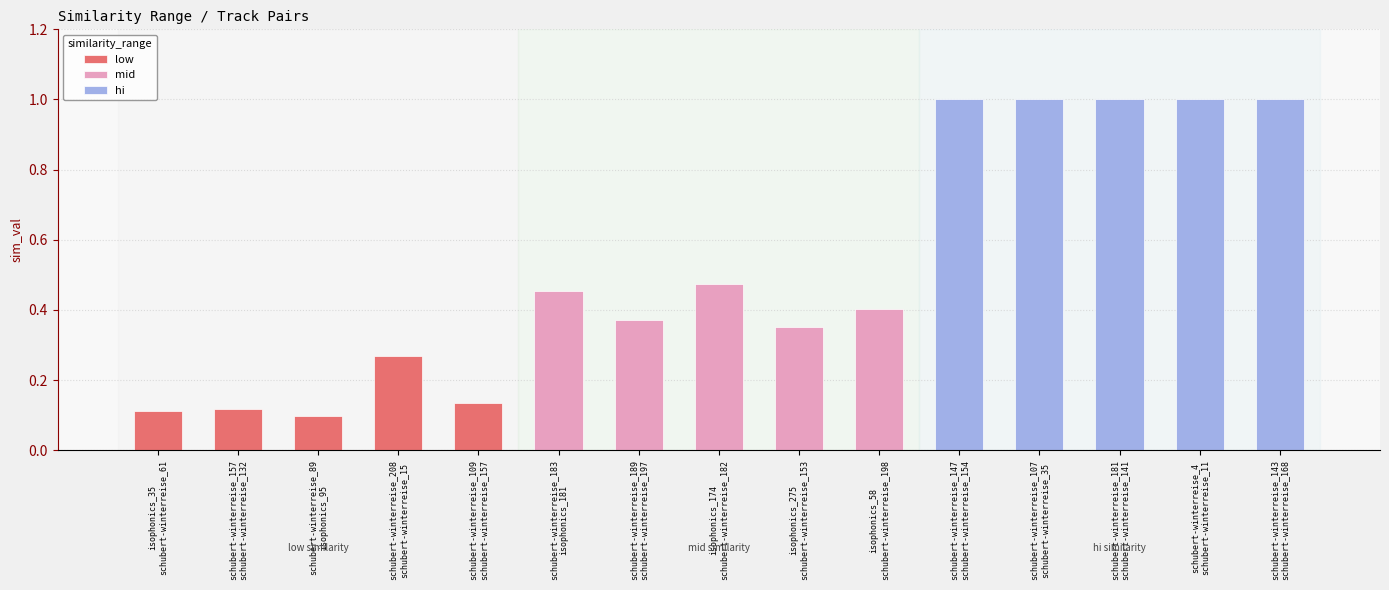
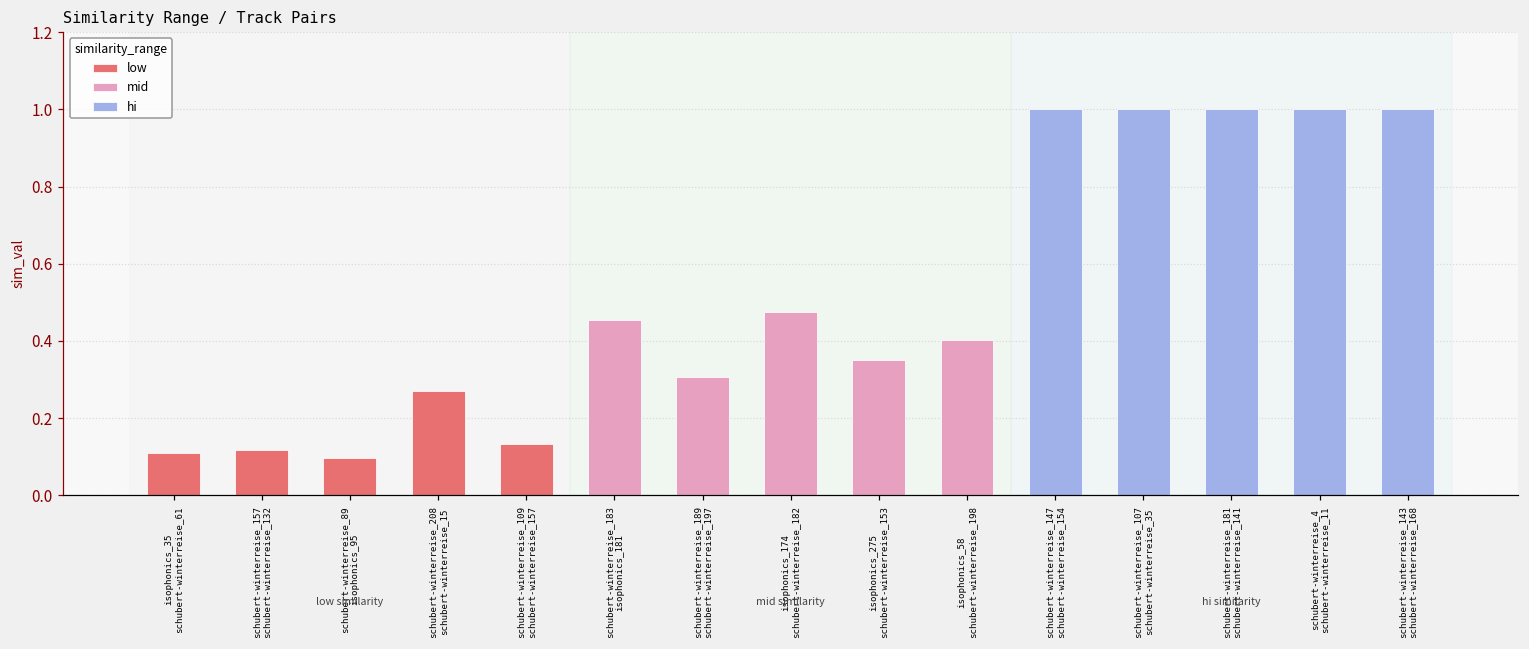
  {
    "low": {
      "isophonics_35 schubert-winterreise_61": 0.11,
      "schubert-winterreise_157 schubert-winterreise_132": 0.12,
      "schubert-winterreise_89 isophonics_95": 0.10,
      "schubert-winterreise_208 schubert-winterreise_15": 0.27,
      "schubert-winterreise_109 schubert-winterreise_157": 0.13
    },
    "mid": {
      "schubert-winterreise_183 isophonics_181": 0.45,
-     "schubert-winterreise_189 schubert-winterreise_197": 0.37,
+     "schubert-winterreise_189 schubert-winterreise_197": 0.31,
      "isophonics_174 schubert-winterreise_182": 0.47,
      "isophonics_275 schubert-winterreise_153": 0.35,
      "isophonics_58 schubert-winterreise_198": 0.40
    },
    "hi": {
      "schubert-winterreise_147 schubert-winterreise_154": 1.00,
      "schubert-winterreise_107 schubert-winterreise_35": 1.00,
      "schubert-winterreise_181 schubert-winterreise_141": 1.00,
      "schubert-winterreise_4 schubert-winterreise_11": 1.00,
      "schubert-winterreise_143 schubert-winterreise_168": 1.00
    }
  }
